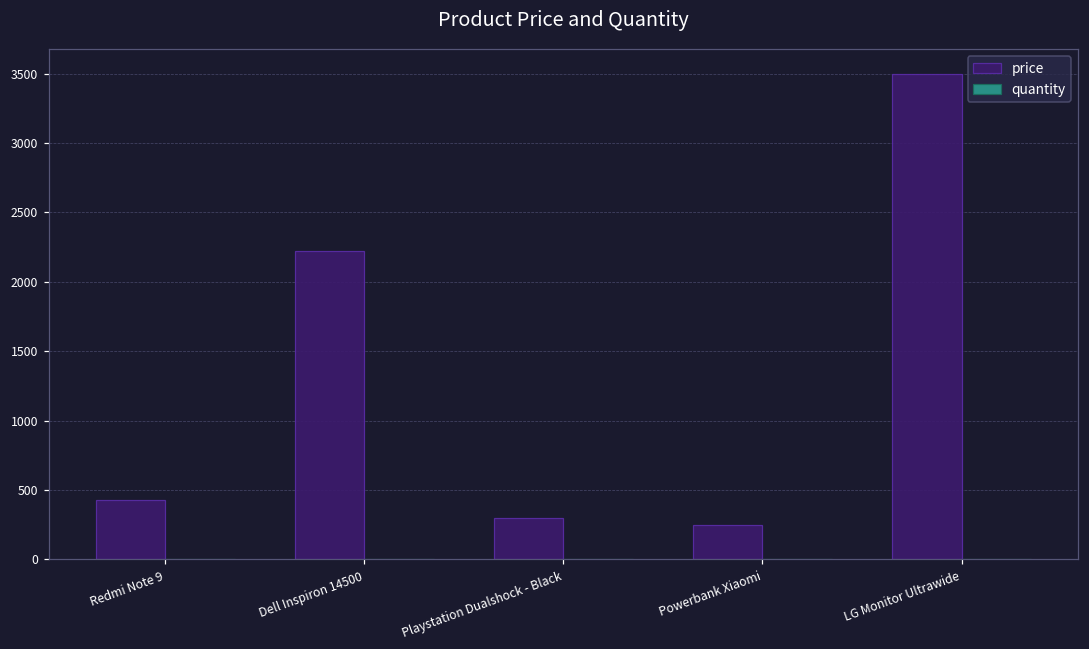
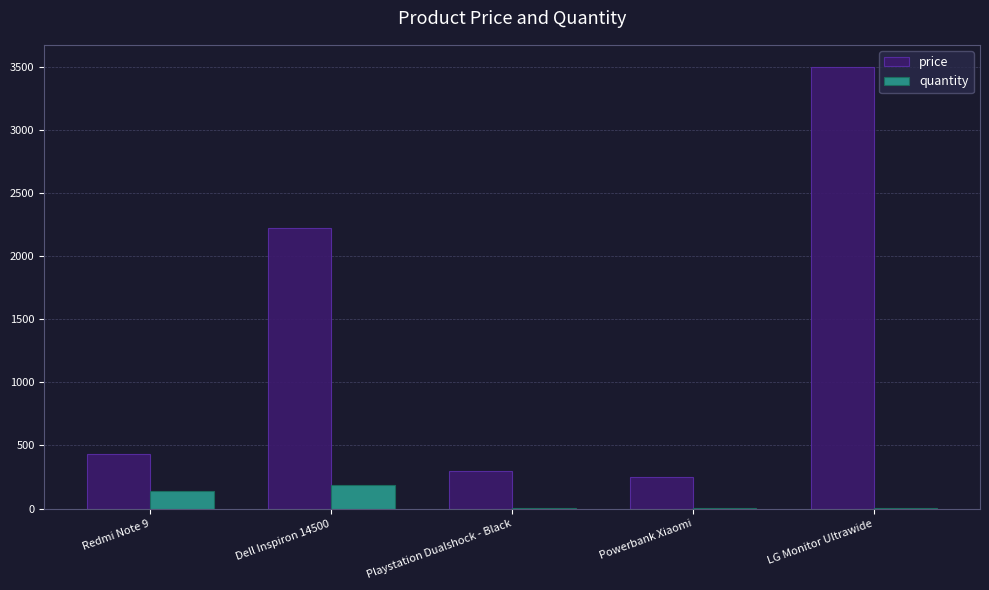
  {
    "price": {
      "Redmi Note 9": 430,
      "Dell Inspiron 14500": 2220,
      "Playstation Dualshock - Black": 300,
      "Powerbank Xiaomi": 250,
      "LG Monitor Ultrawide": 3500
    },
    "quantity": {
-     "Redmi Note 9": 0,
-     "Dell Inspiron 14500": 0
+     "Redmi Note 9": 140,
+     "Dell Inspiron 14500": 180
    }
  }
